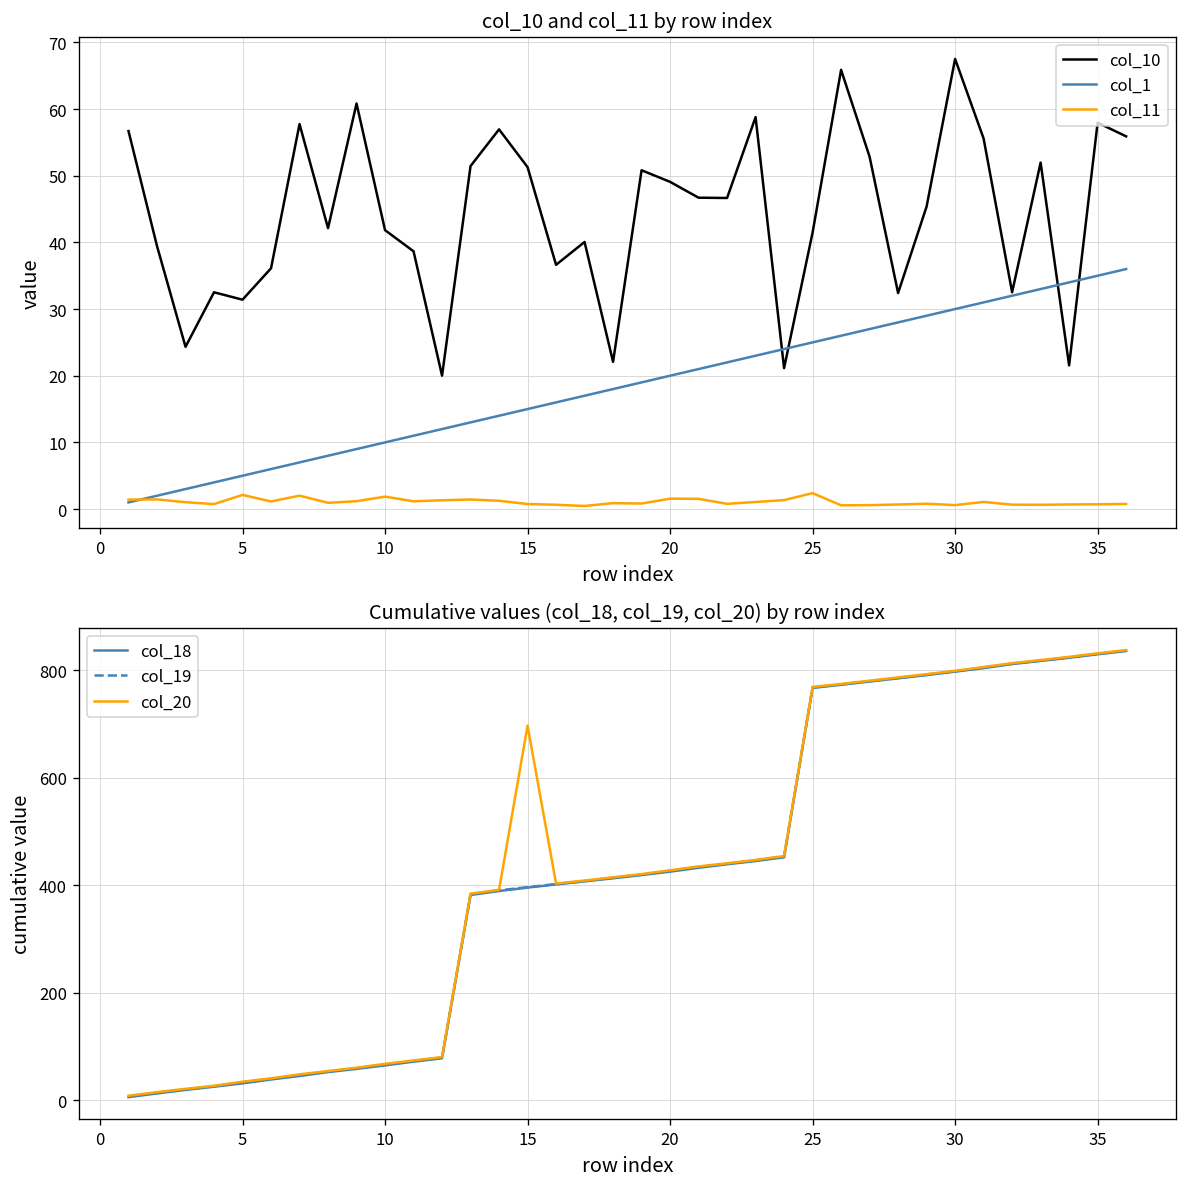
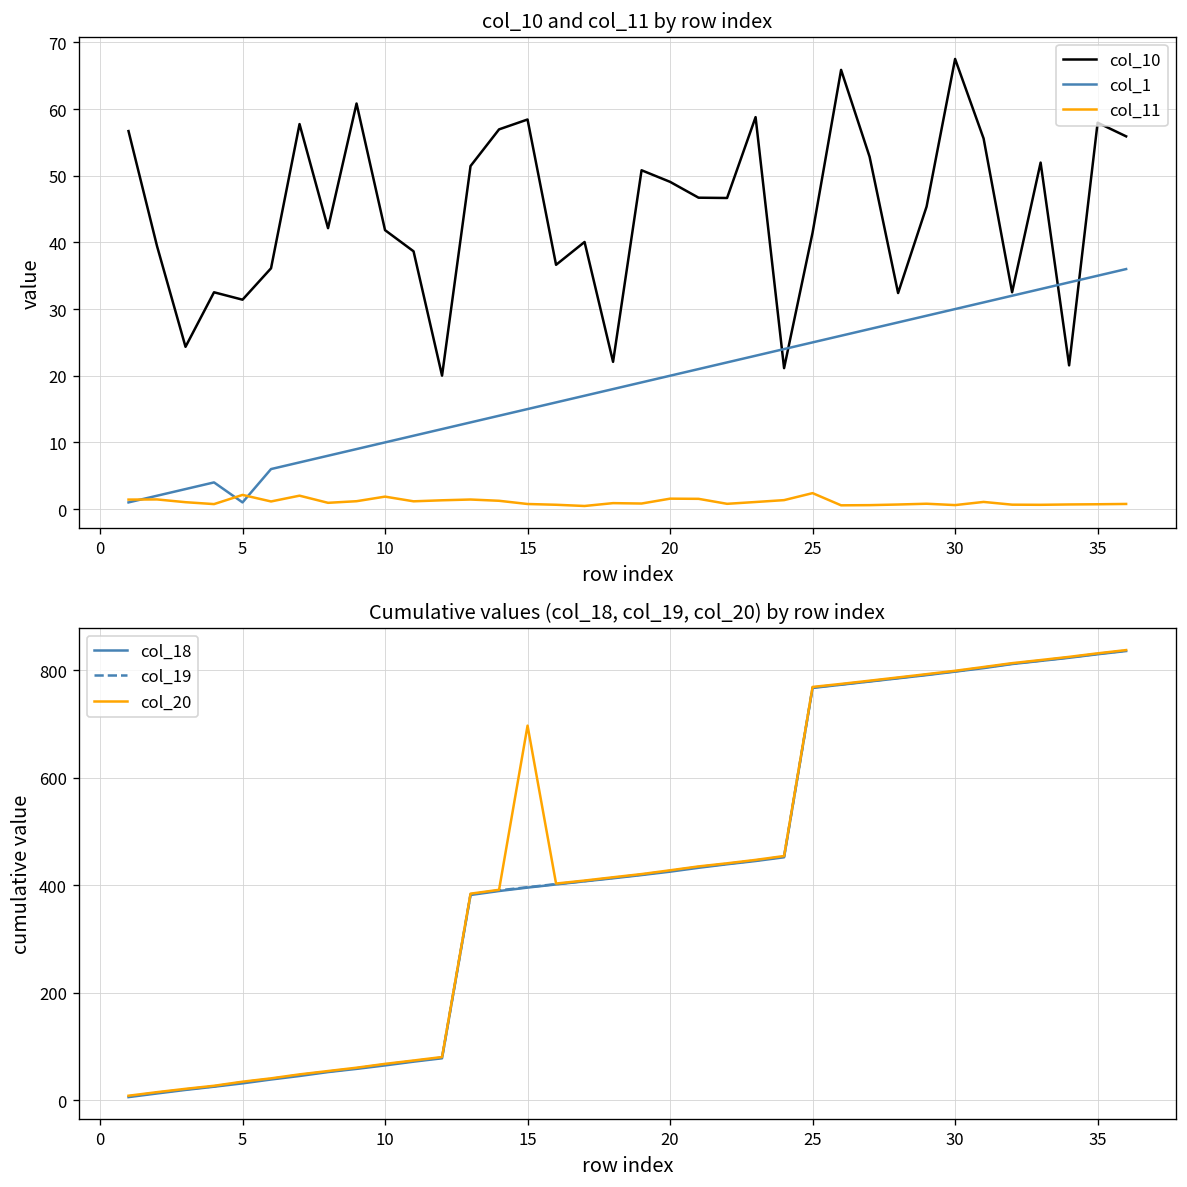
  {
    "col_10 and col_11 by row index": {
      "col_10": {
        "5": 31,
        "10": 42,
-       "15": 51,
+       "15": 58,
        "20": 49,
        "25": 41,
        "30": 68
      },
      "col_1": {
-       "5": 5,
+       "5": 1,
        "10": 10,
        "15": 15,
        "20": 20,
        "25": 25,
        "30": 30,
        "35": 35
      },
      "col_11": {
        "5": 2,
        "10": 2,
        "15": 1,
        "20": 2,
        "25": 2,
        "30": 1,
        "35": 1
      }
    },
    "Cumulative values (col_18, col_19, col_20) by row index": {
      "col_20": {
        "15": 700
      }
    }
  }
